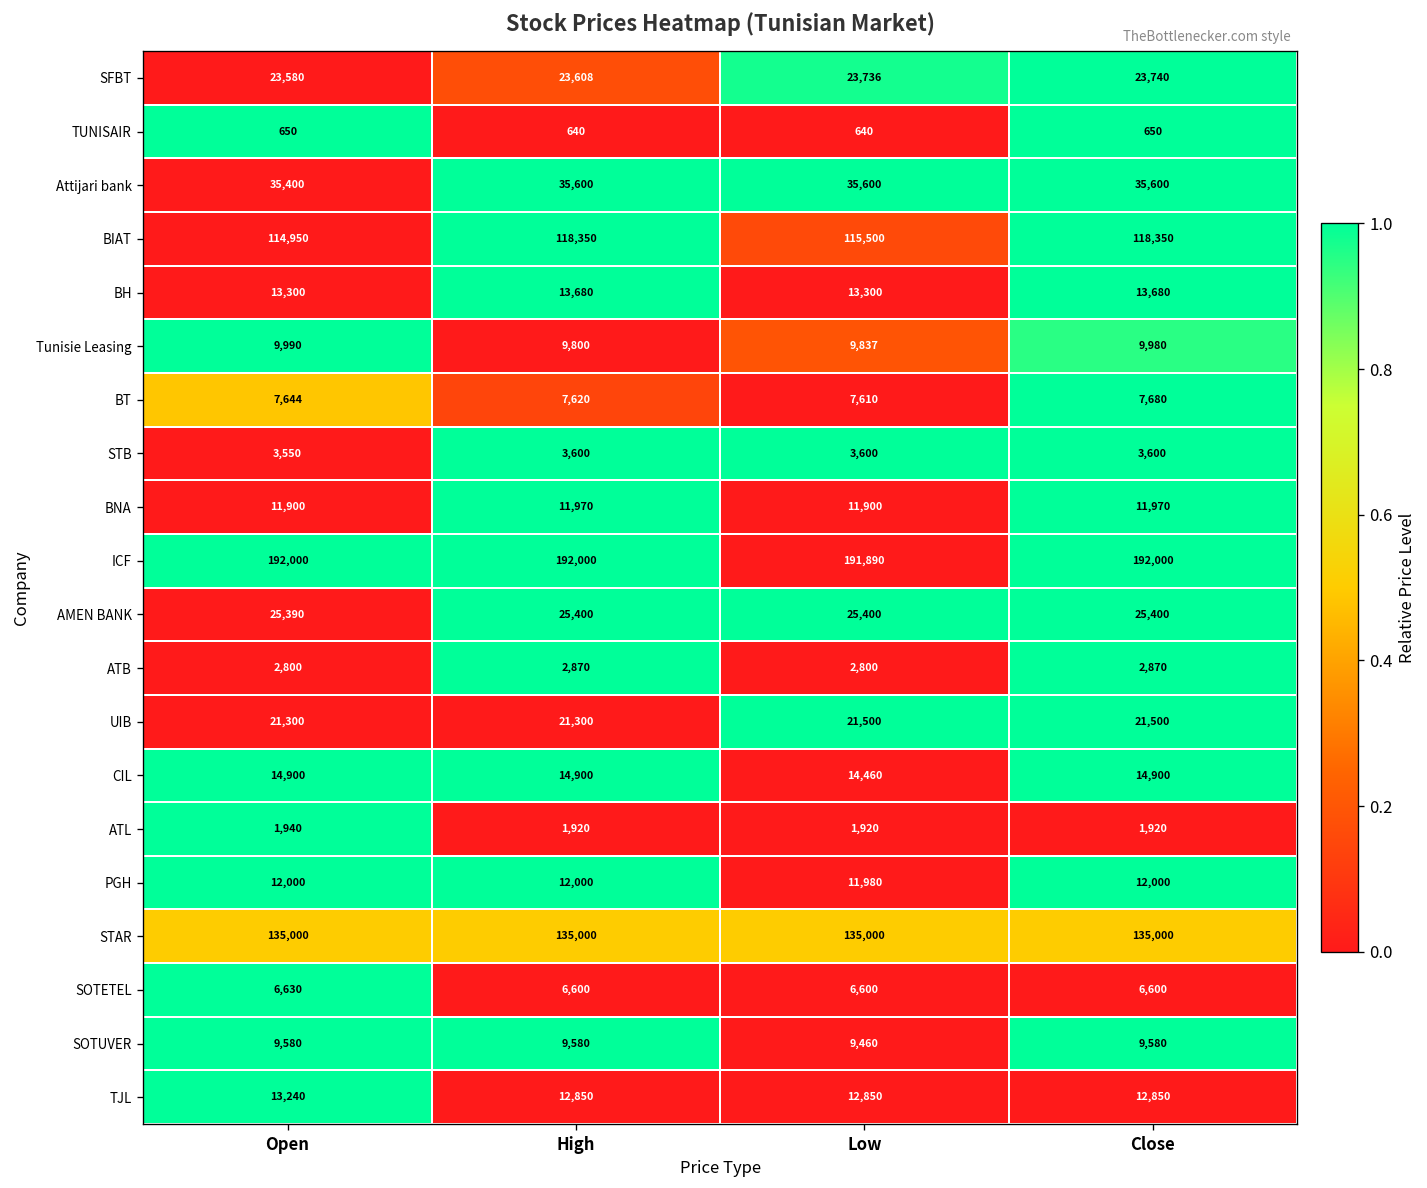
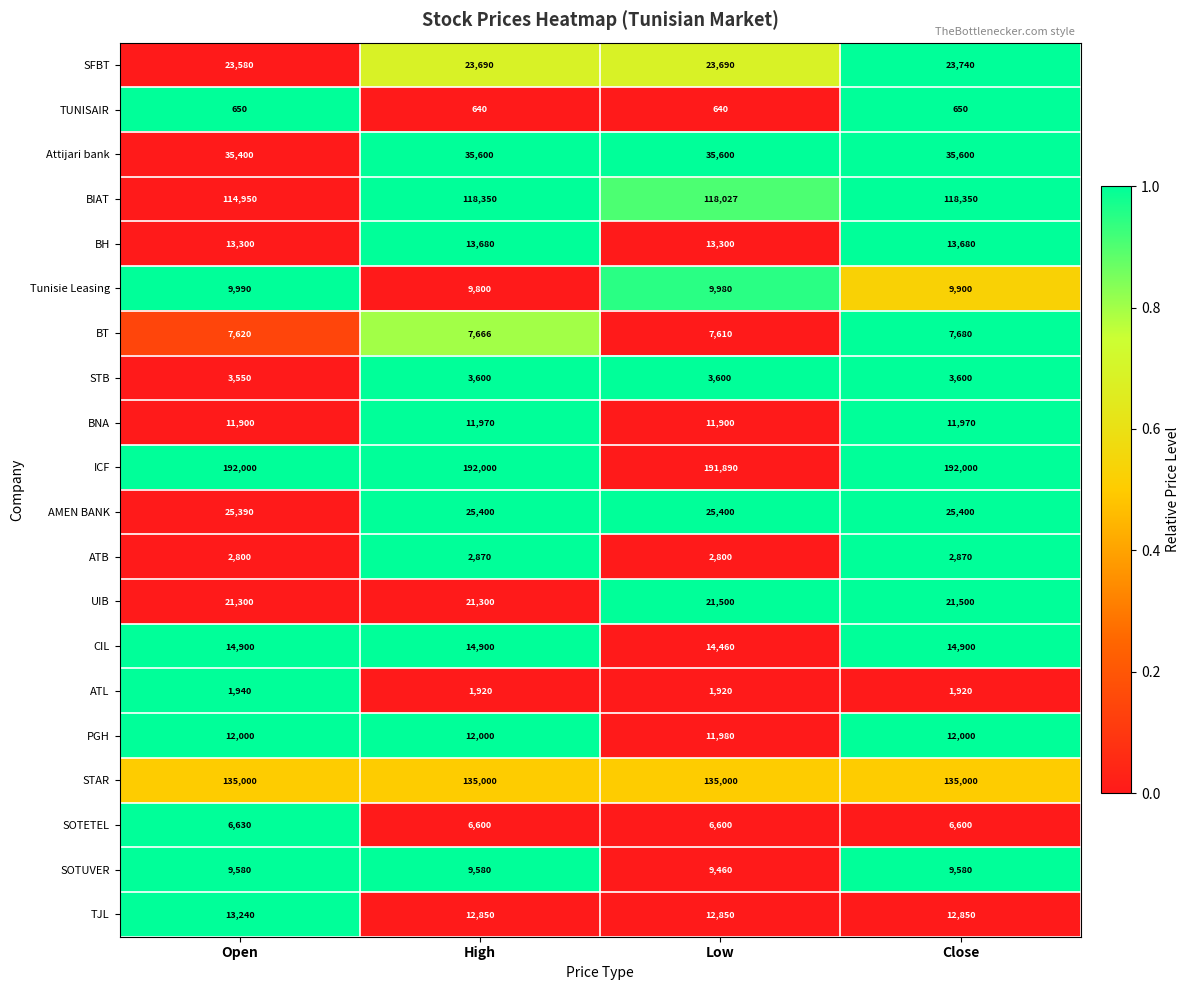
  {
    "SFBT": {
      "Open": "23,580",
-     "High": "23,608",
-     "Low": "23,736",
+     "High": "23,690",
+     "Low": "23,690",
      "Close": "23,740"
    },
    "TUNISAIR": {
      "Open": "650",
      "High": "640",
      "Low": "640",
      "Close": "650"
    },
    "Attijari bank": {
      "Open": "35,400",
      "High": "35,600",
      "Low": "35,600",
      "Close": "35,600"
    },
    "BIAT": {
      "Open": "114,950",
      "High": "118,350",
-     "Low": "115,500",
+     "Low": "118,027",
      "Close": "118,350"
    },
    "BH": {
      "Open": "13,300",
      "High": "13,680",
      "Low": "13,300",
      "Close": "13,680"
    },
    "Tunisie Leasing": {
      "Open": "9,990",
      "High": "9,800",
-     "Low": "9,837",
-     "Close": "9,980"
+     "Low": "9,980",
+     "Close": "9,900"
    },
    "BT": {
-     "Open": "7,644",
-     "High": "7,620",
+     "Open": "7,620",
+     "High": "7,666",
      "Low": "7,610",
      "Close": "7,680"
    },
    "STB": {
      "Open": "3,550",
      "High": "3,600",
      "Low": "3,600",
      "Close": "3,600"
    },
    "BNA": {
      "Open": "11,900",
      "High": "11,970",
      "Low": "11,900",
      "Close": "11,970"
    },
    "ICF": {
      "Open": "192,000",
      "High": "192,000",
      "Low": "191,890",
      "Close": "192,000"
    },
    "AMEN BANK": {
      "Open": "25,390",
      "High": "25,400",
      "Low": "25,400",
      "Close": "25,400"
    },
    "ATB": {
      "Open": "2,800",
      "High": "2,870",
      "Low": "2,800",
      "Close": "2,870"
    },
    "UIB": {
      "Open": "21,300",
      "High": "21,300",
      "Low": "21,500",
      "Close": "21,500"
    },
    "CIL": {
      "Open": "14,900",
      "High": "14,900",
      "Low": "14,460",
      "Close": "14,900"
    },
    "ATL": {
      "Open": "1,940",
      "High": "1,920",
      "Low": "1,920",
      "Close": "1,920"
    },
    "PGH": {
      "Open": "12,000",
      "High": "12,000",
      "Low": "11,980",
      "Close": "12,000"
    },
    "STAR": {
      "Open": "135,000",
      "High": "135,000",
      "Low": "135,000",
      "Close": "135,000"
    },
    "SOTETEL": {
      "Open": "6,630",
      "High": "6,600",
      "Low": "6,600",
      "Close": "6,600"
    },
    "SOTUVER": {
      "Open": "9,580",
      "High": "9,580",
      "Low": "9,460",
      "Close": "9,580"
    },
    "TJL": {
      "Open": "13,240",
      "High": "12,850",
      "Low": "12,850",
      "Close": "12,850"
    }
  }
